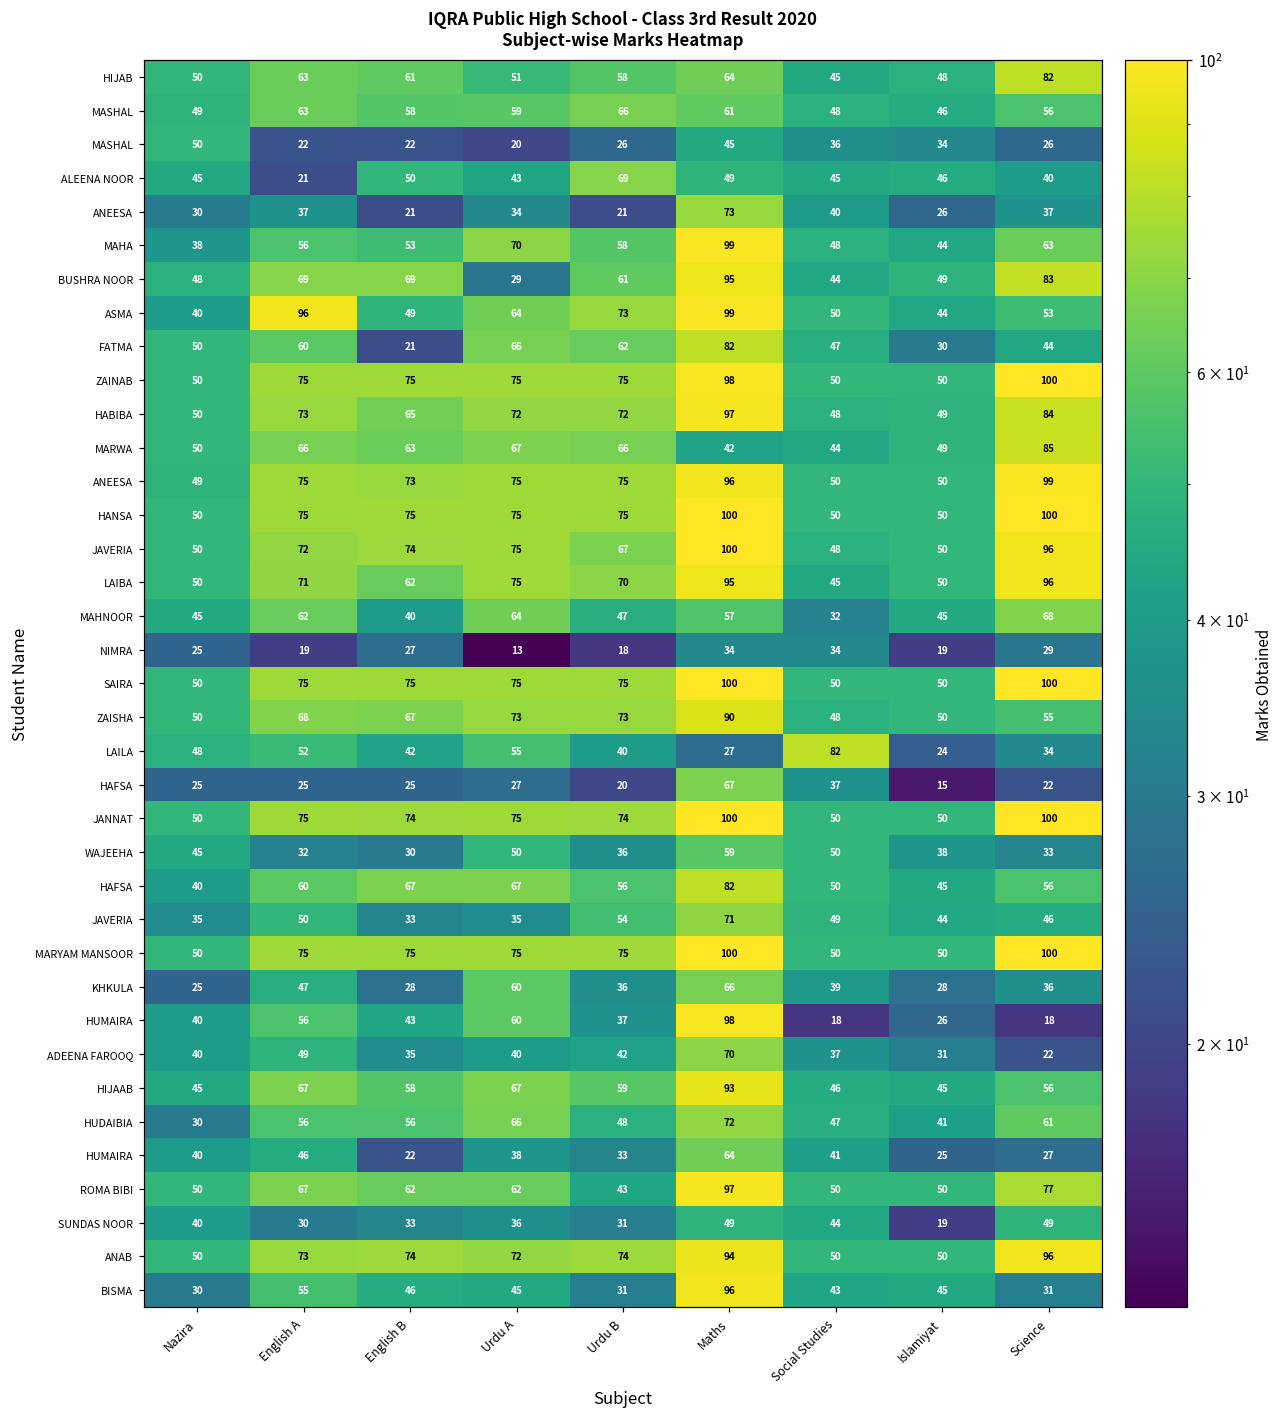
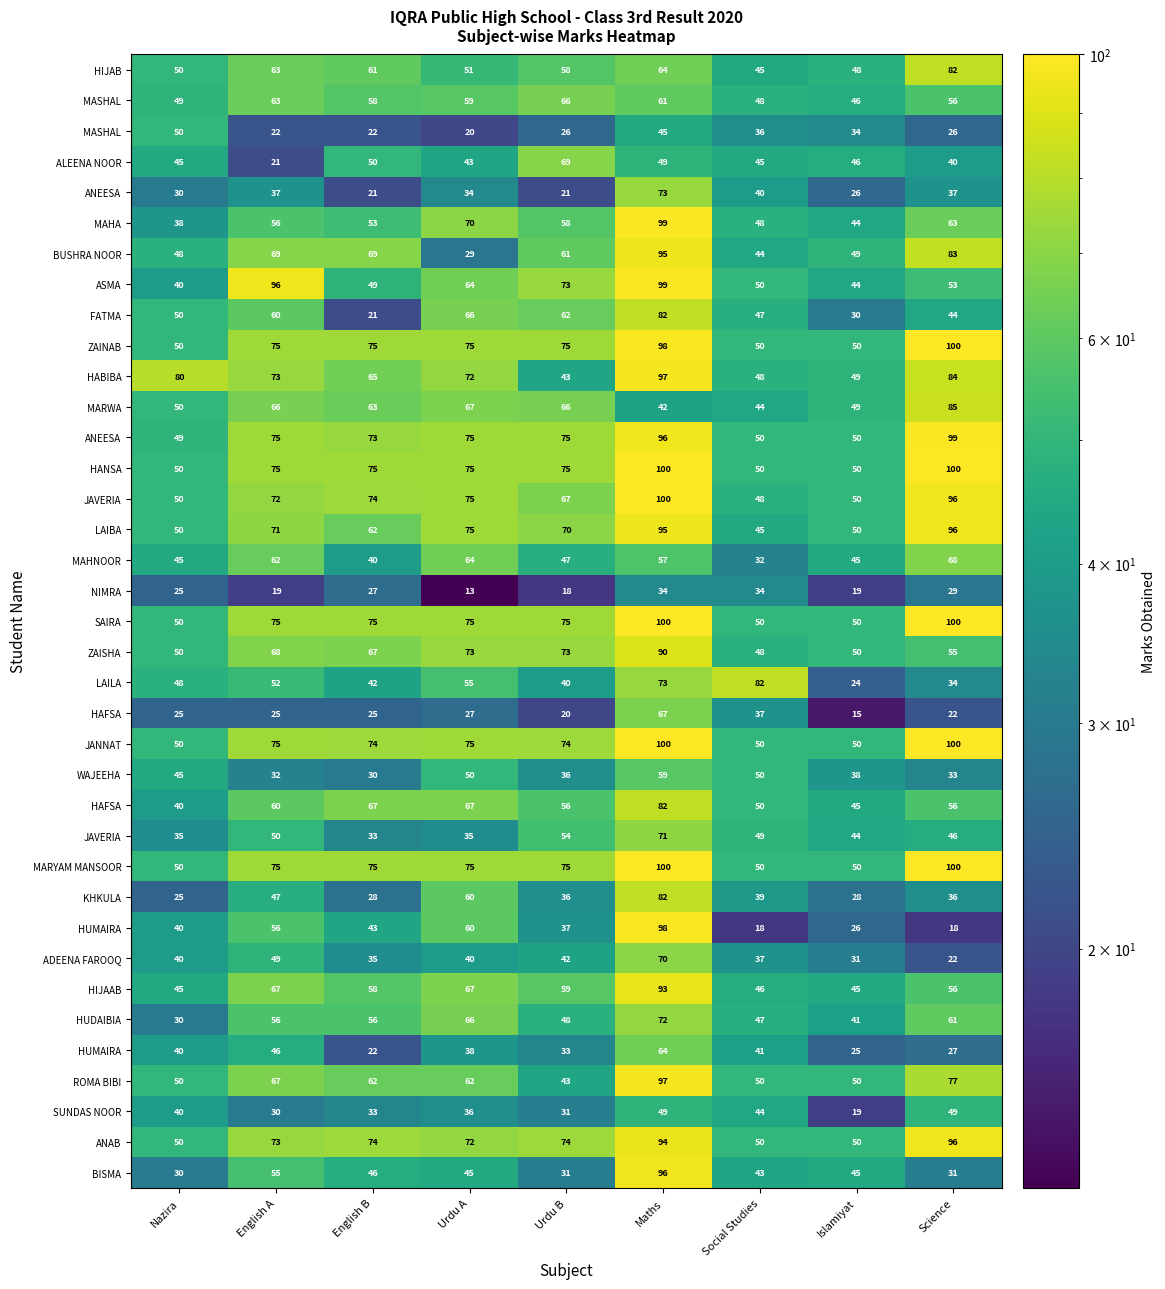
  {
    "HABIBA": {
-     "Nazira": 50,
+     "Nazira": 80,
      "English A": 73,
      "English B": 65,
      "Urdu A": 72,
-     "Urdu B": 72,
+     "Urdu B": 43,
      "Maths": 97,
      "Social Studies": 48,
      "Islamiyat": 49,
      "Science": 84
    },
    "LAILA": {
      "Nazira": 48,
      "English A": 52,
      "English B": 42,
      "Urdu A": 55,
      "Urdu B": 40,
-     "Maths": 27,
+     "Maths": 73,
      "Social Studies": 82,
      "Islamiyat": 24,
      "Science": 34
    },
    "KHKULA": {
      "Nazira": 25,
      "English A": 47,
      "English B": 28,
      "Urdu A": 60,
      "Urdu B": 36,
-     "Maths": 66,
+     "Maths": 82,
      "Social Studies": 39,
      "Islamiyat": 28,
      "Science": 36
    }
  }
